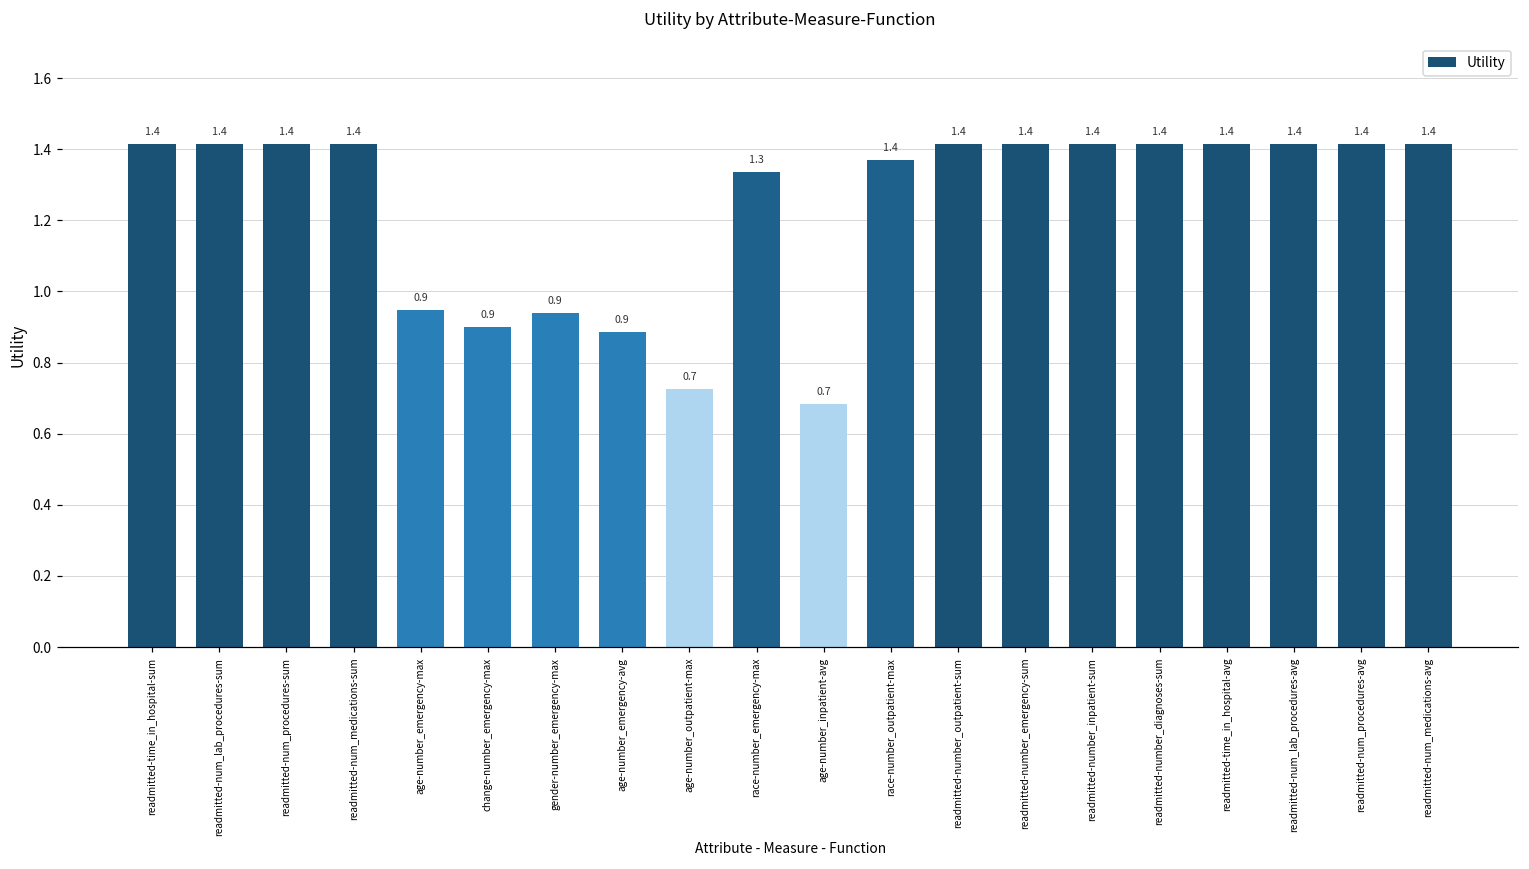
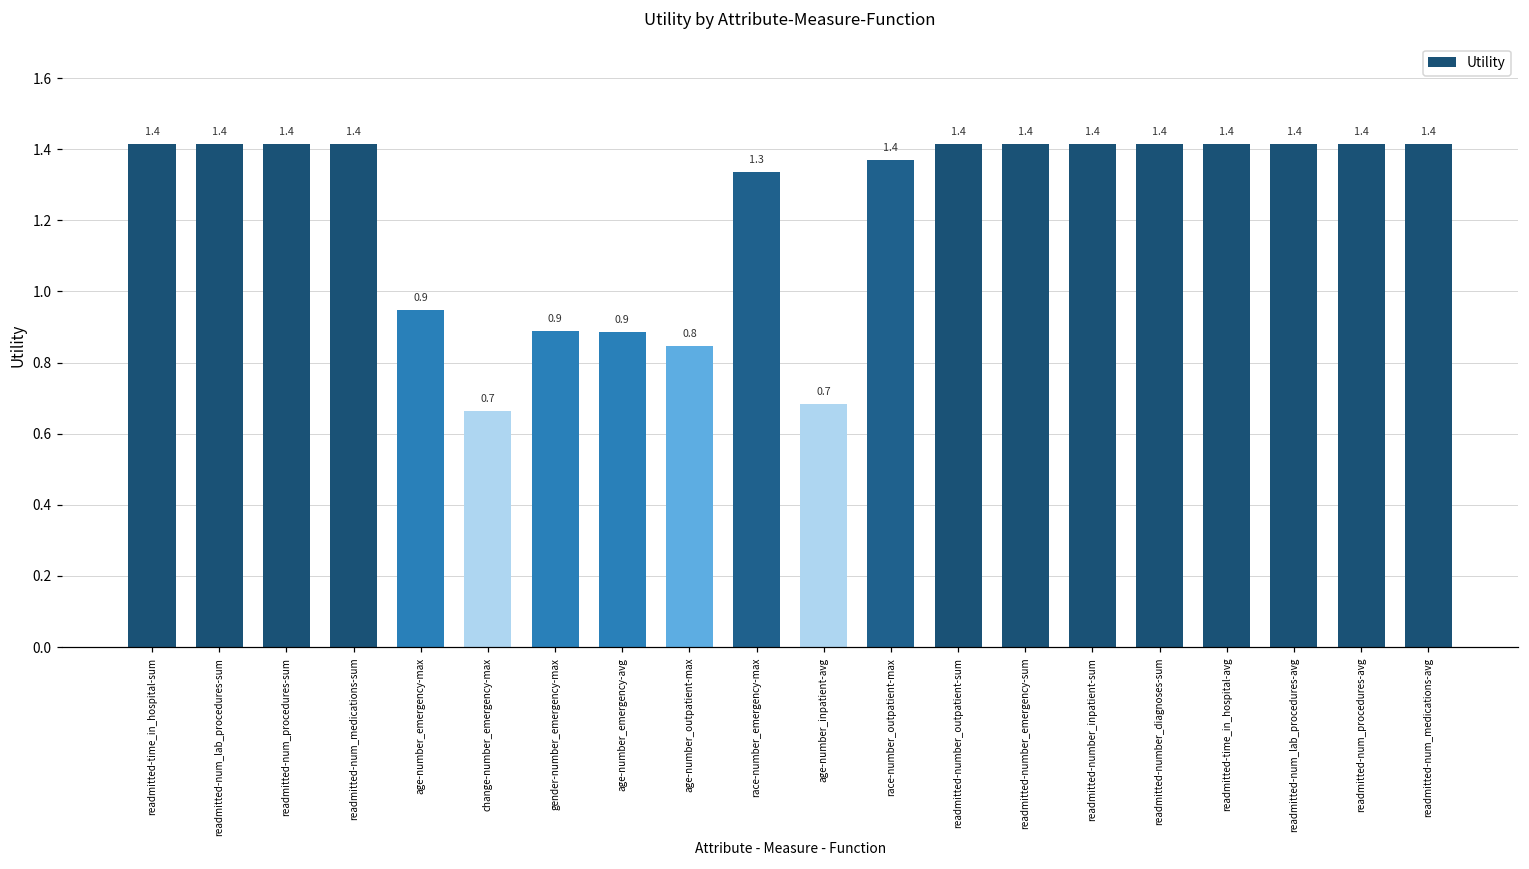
  {
    "readmitted-time_in_hospital-sum": 1.4,
    "readmitted-num_lab_procedures-sum": 1.4,
    "readmitted-num_procedures-sum": 1.4,
    "readmitted-num_medications-sum": 1.4,
    "age-number_emergency-max": 0.9,
-   "change-number_emergency-max": 0.9,
-   "gender-number_emergency-max": 0.94,
+   "change-number_emergency-max": 0.7,
+   "gender-number_emergency-max": 0.89,
    "age-number_emergency-avg": 0.9,
-   "age-number_outpatient-max": 0.7,
+   "age-number_outpatient-max": 0.8,
    "race-number_emergency-max": 1.3,
    "age-number_inpatient-avg": 0.7,
    "race-number_outpatient-max": 1.4,
    "readmitted-number_outpatient-sum": 1.4,
    "readmitted-number_emergency-sum": 1.4,
    "readmitted-number_inpatient-sum": 1.4,
    "readmitted-number_diagnoses-sum": 1.4,
    "readmitted-time_in_hospital-avg": 1.4,
    "readmitted-num_lab_procedures-avg": 1.4,
    "readmitted-num_procedures-avg": 1.4,
    "readmitted-num_medications-avg": 1.4
  }
